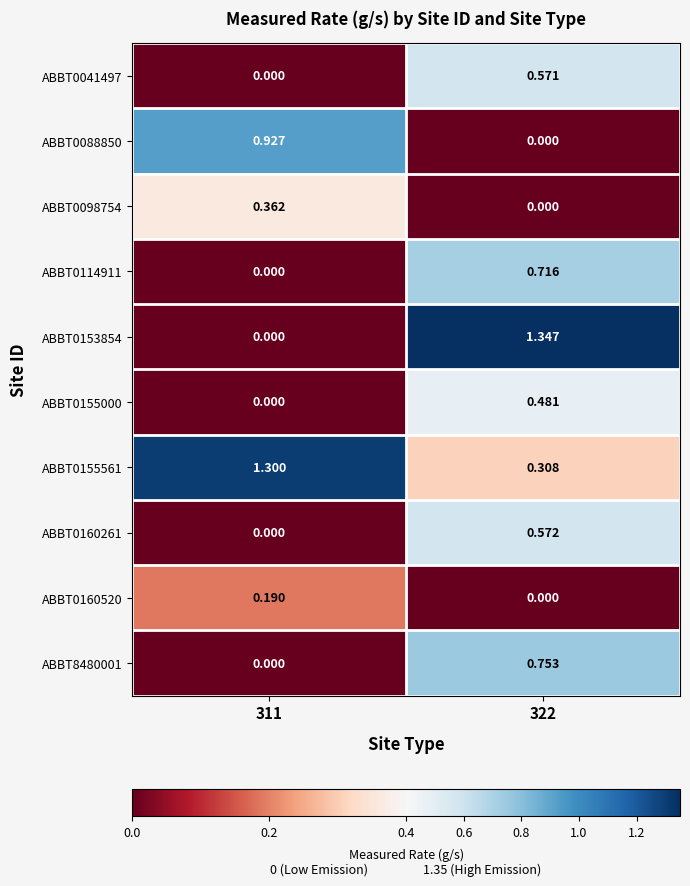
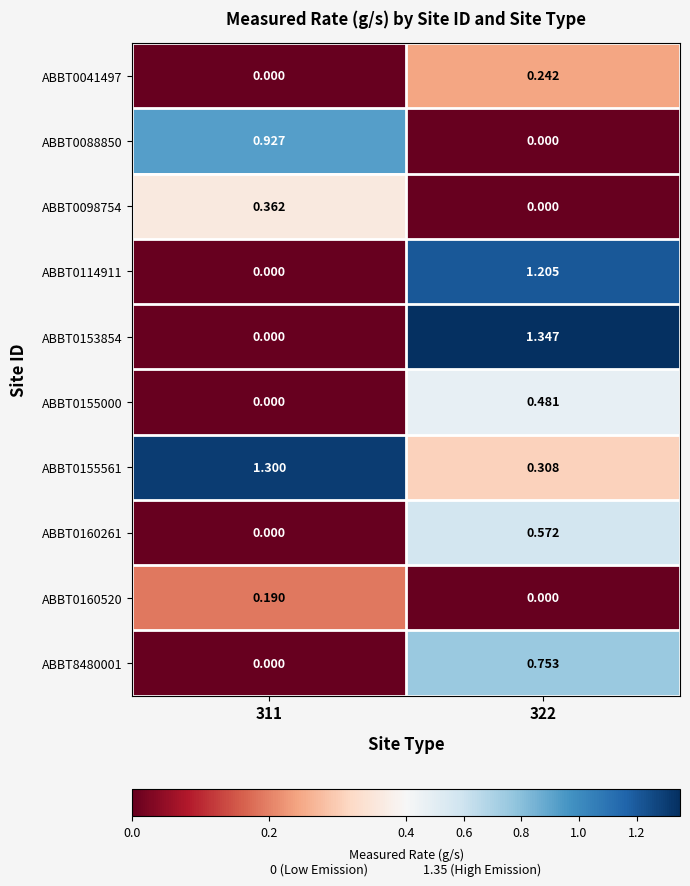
  {
    "ABBT0041497": {
      "311": 0.000,
-     "322": 0.571
+     "322": 0.242
    },
    "ABBT0088850": {
      "311": 0.927,
      "322": 0.000
    },
    "ABBT0098754": {
      "311": 0.362,
      "322": 0.000
    },
    "ABBT0114911": {
      "311": 0.000,
-     "322": 0.716
+     "322": 1.205
    },
    "ABBT0153854": {
      "311": 0.000,
      "322": 1.347
    },
    "ABBT0155000": {
      "311": 0.000,
      "322": 0.481
    },
    "ABBT0155561": {
      "311": 1.300,
      "322": 0.308
    },
    "ABBT0160261": {
      "311": 0.000,
      "322": 0.572
    },
    "ABBT0160520": {
      "311": 0.190,
      "322": 0.000
    },
    "ABBT8480001": {
      "311": 0.000,
      "322": 0.753
    }
  }
